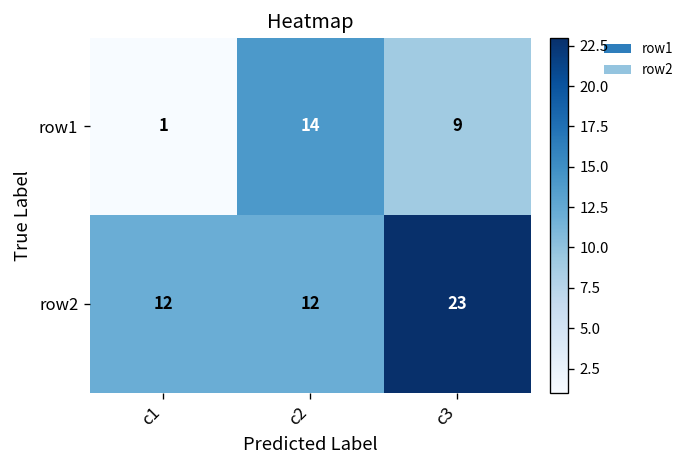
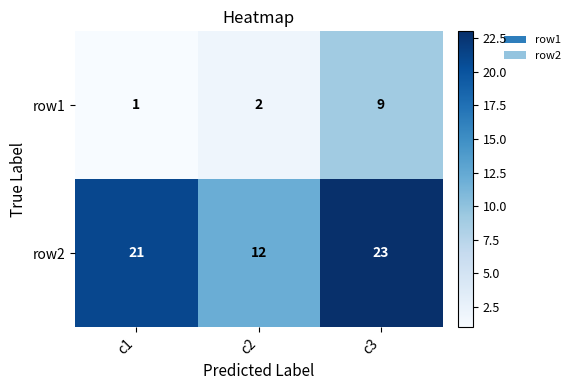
  {
    "row1": {
      "c1": 1,
-     "c2": 14,
+     "c2": 2,
      "c3": 9
    },
    "row2": {
-     "c1": 12,
+     "c1": 21,
      "c2": 12,
      "c3": 23
    }
  }
